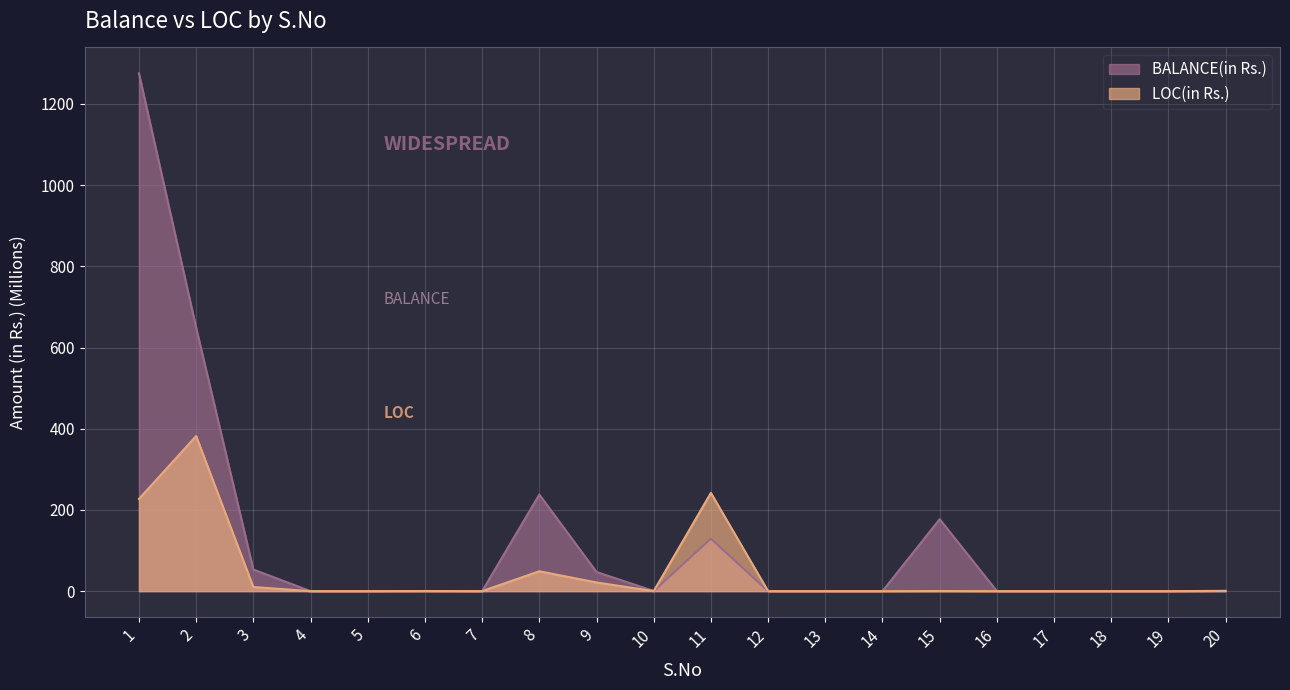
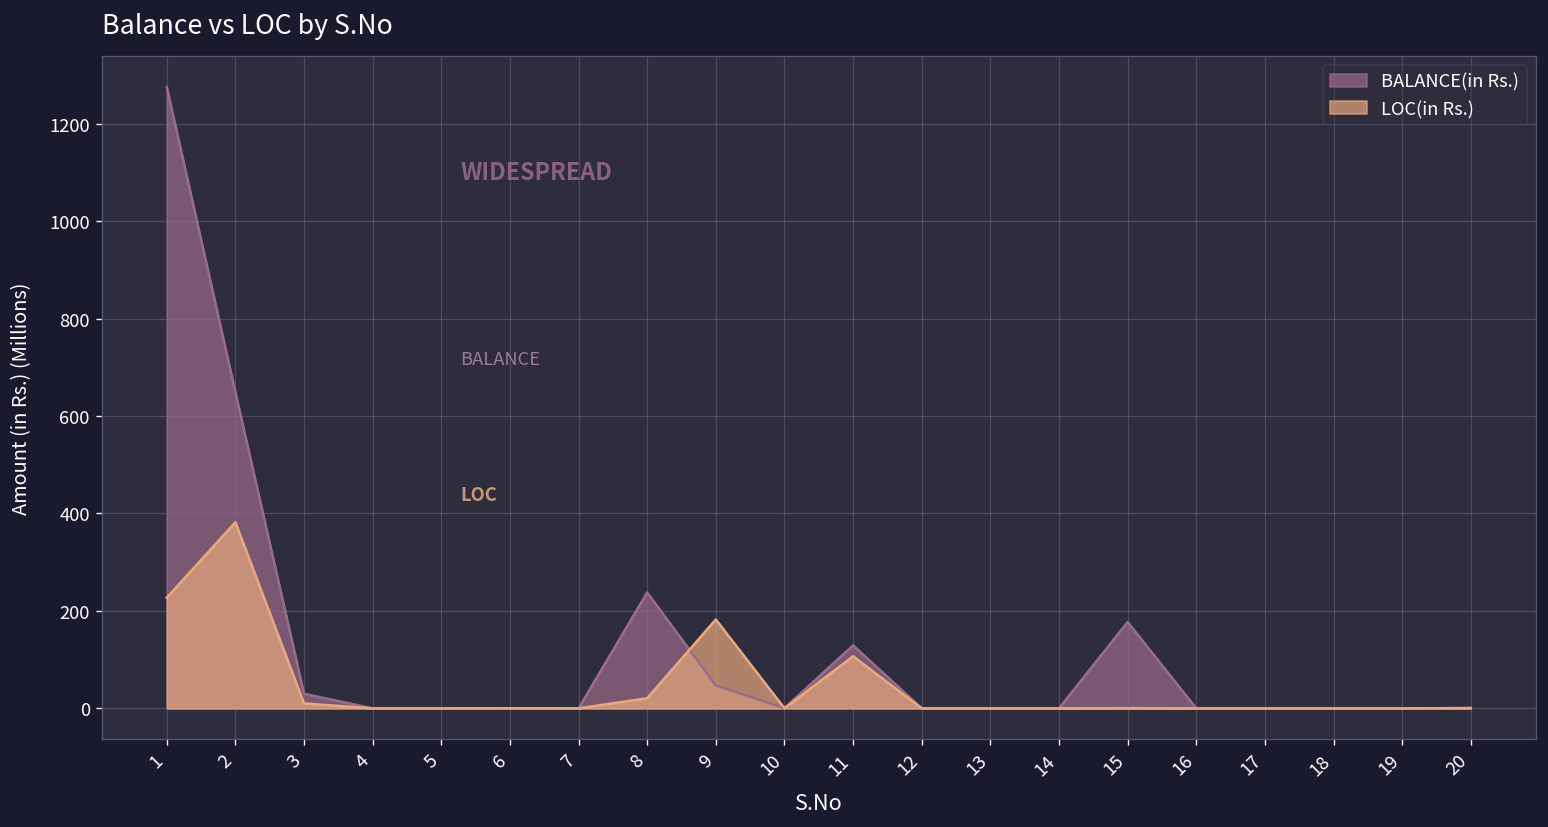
  {
    "BALANCE(in Rs.)": {
      "1": 1280,
      "2": 650,
-     "3": 50,
+     "3": 30,
      "8": 240,
      "9": 50,
      "11": 130,
      "15": 180
    },
    "LOC(in Rs.)": {
      "1": 230,
      "2": 380,
      "3": 10,
-     "8": 50,
-     "9": 20,
-     "11": 240,
+     "8": 20,
+     "9": 180,
+     "11": 110,
      "15": 0
    }
  }
